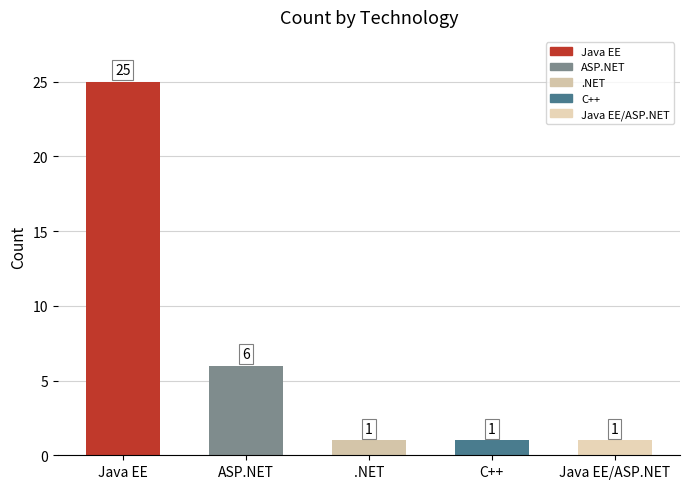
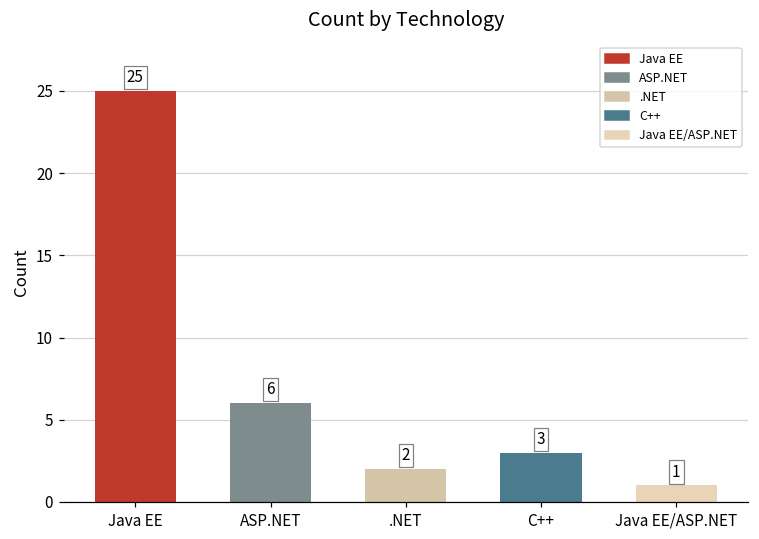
  {
-   ".NET": 1,
-   "C++": 1
+   ".NET": 2,
+   "C++": 3
  }
